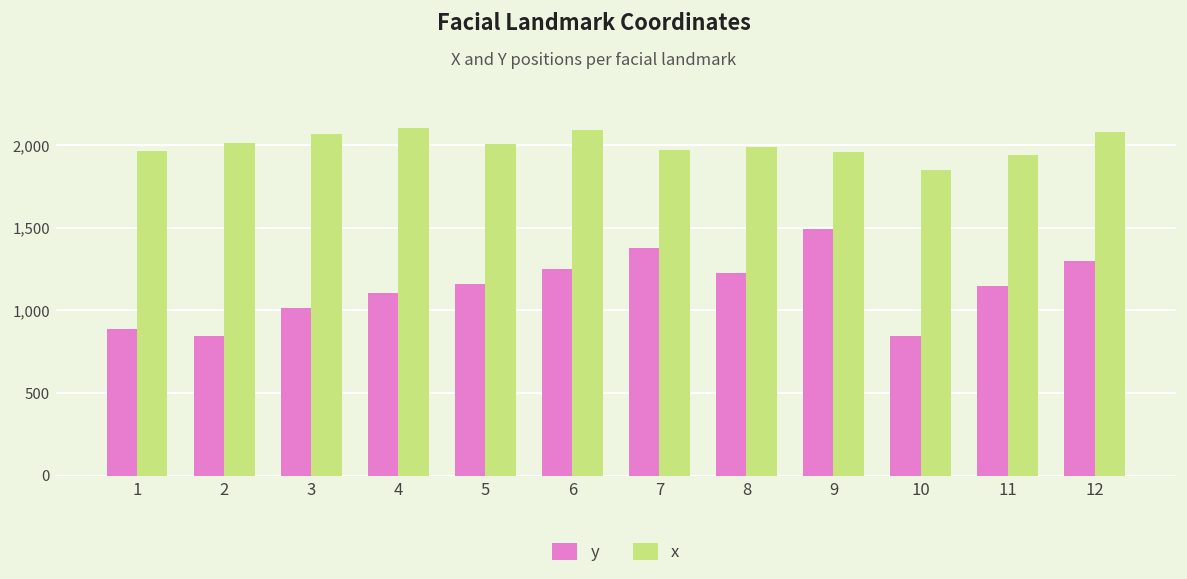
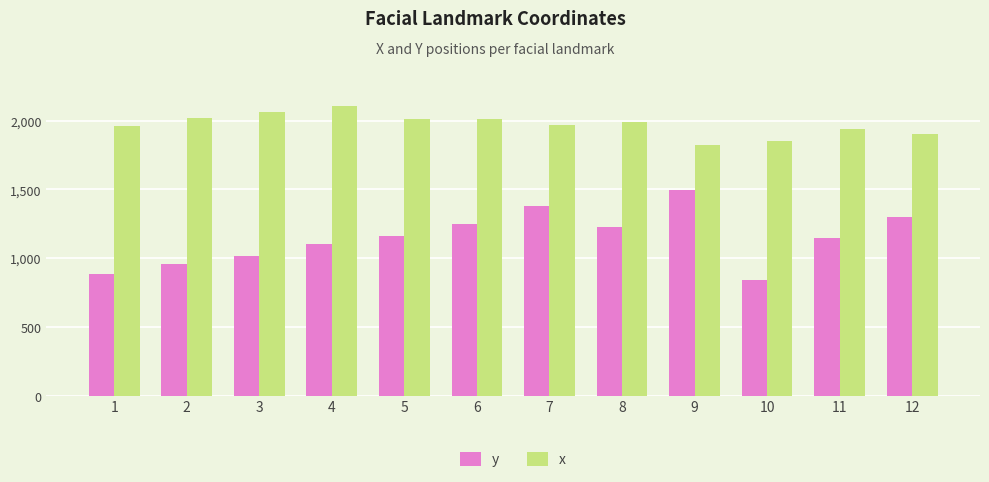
  {
    "y": {
      "1": "890",
-     "2": "840",
+     "2": "960",
      "3": "1,020",
      "4": "1,100",
      "5": "1,160",
      "6": "1,250",
      "7": "1,380",
      "8": "1,220",
      "9": "1,490",
      "10": "840",
      "11": "1,150",
      "12": "1,300"
    },
    "x": {
      "1": "1,960",
      "2": "2,020",
      "3": "2,070",
      "4": "2,100",
      "5": "2,010",
-     "6": "2,100",
+     "6": "2,010",
      "7": "1,970",
      "8": "1,990",
-     "9": "1,960",
+     "9": "1,830",
      "10": "1,850",
      "11": "1,940",
-     "12": "2,080"
+     "12": "1,900"
    }
  }
